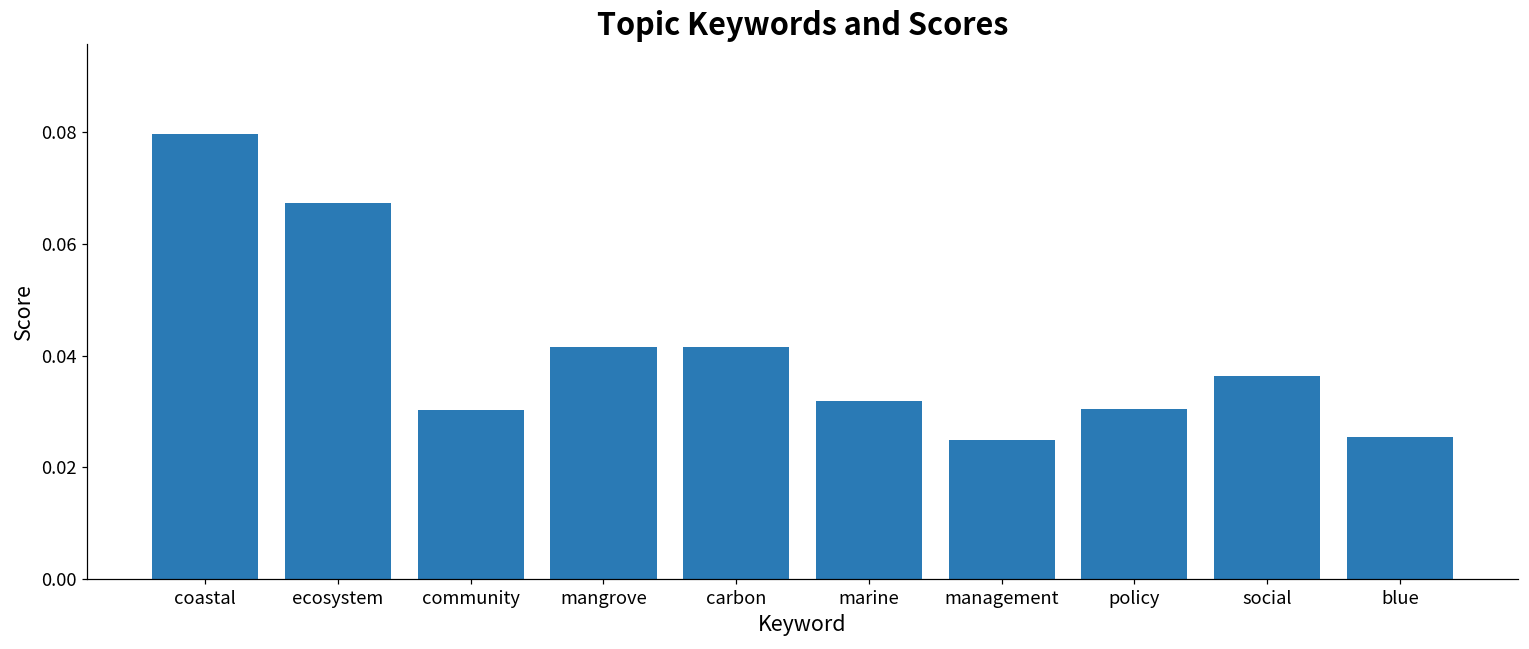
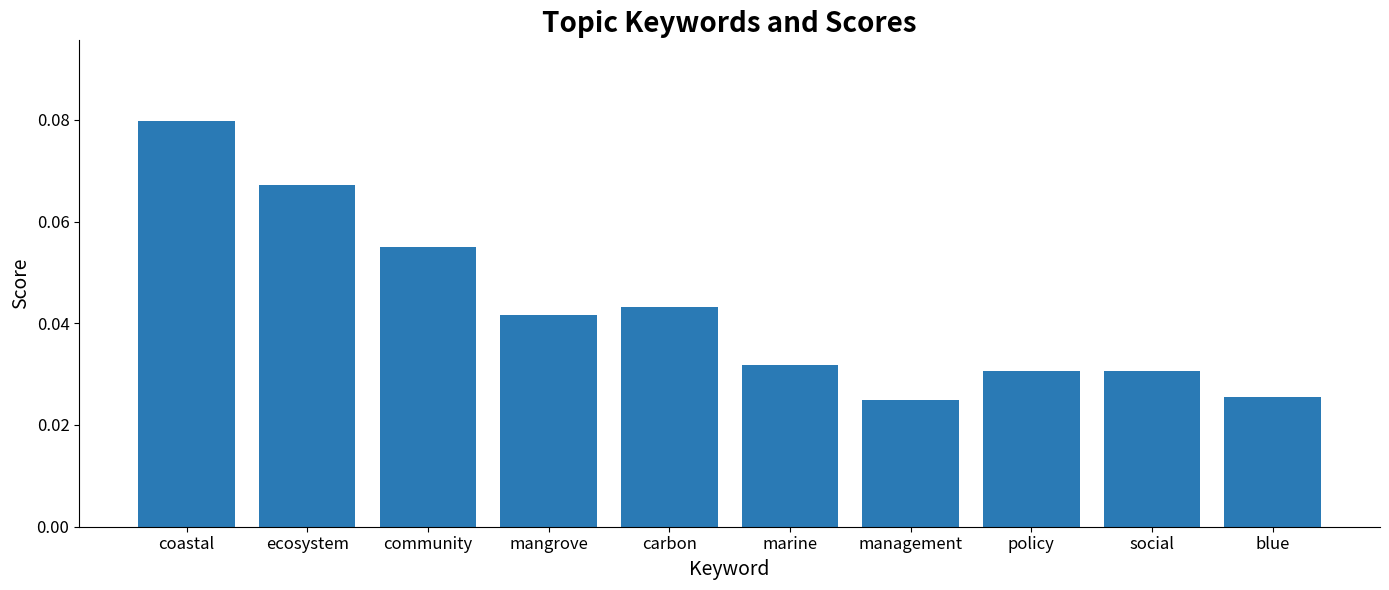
  {
    "coastal": 0.080,
    "ecosystem": 0.067,
-   "community": 0.030,
+   "community": 0.055,
    "mangrove": 0.042,
-   "carbon": 0.042,
+   "carbon": 0.043,
    "marine": 0.032,
    "management": 0.025,
    "policy": 0.031,
-   "social": 0.036,
+   "social": 0.031,
    "blue": 0.025
  }
